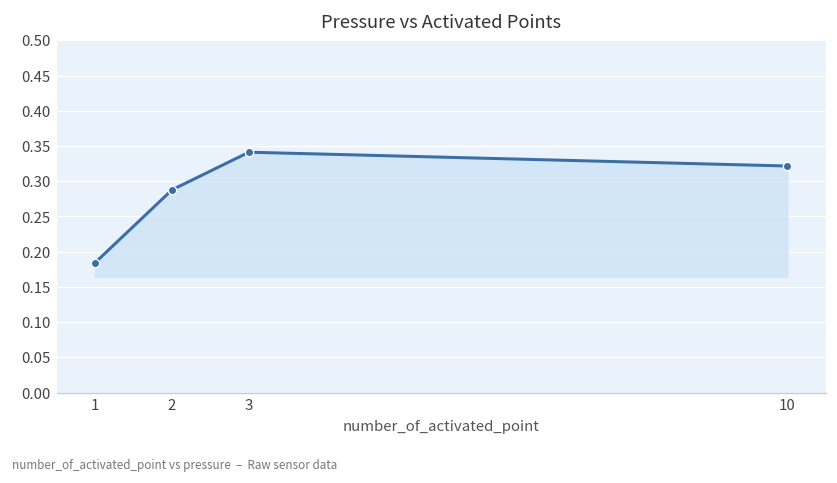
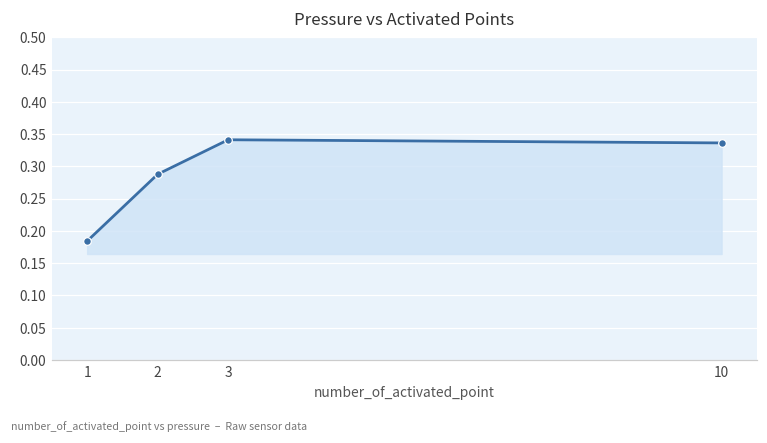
  {
    "1": 0.18,
    "2": 0.29,
    "3": 0.34,
-   "10": 0.32
+   "10": 0.34
  }
